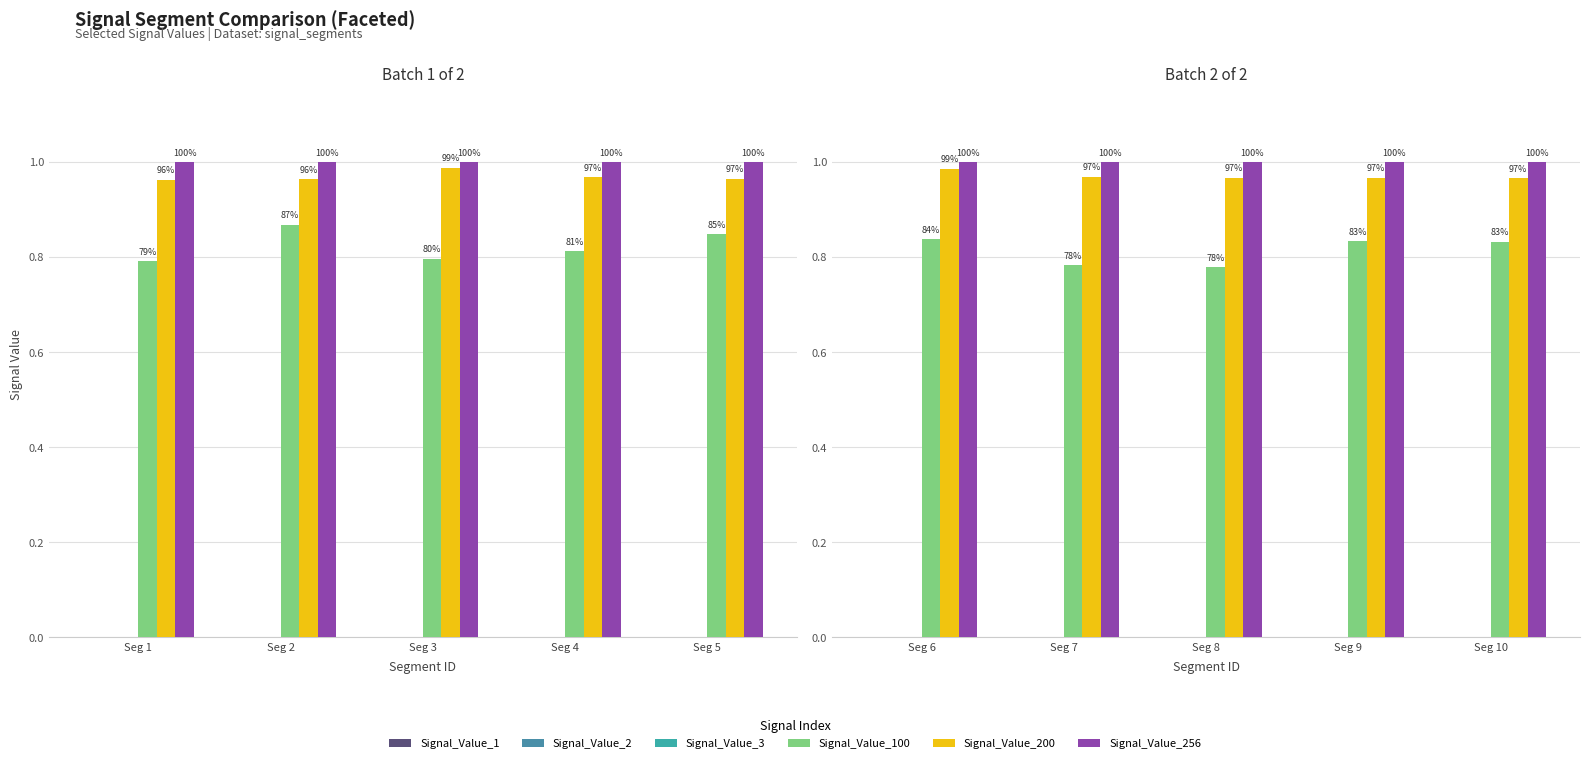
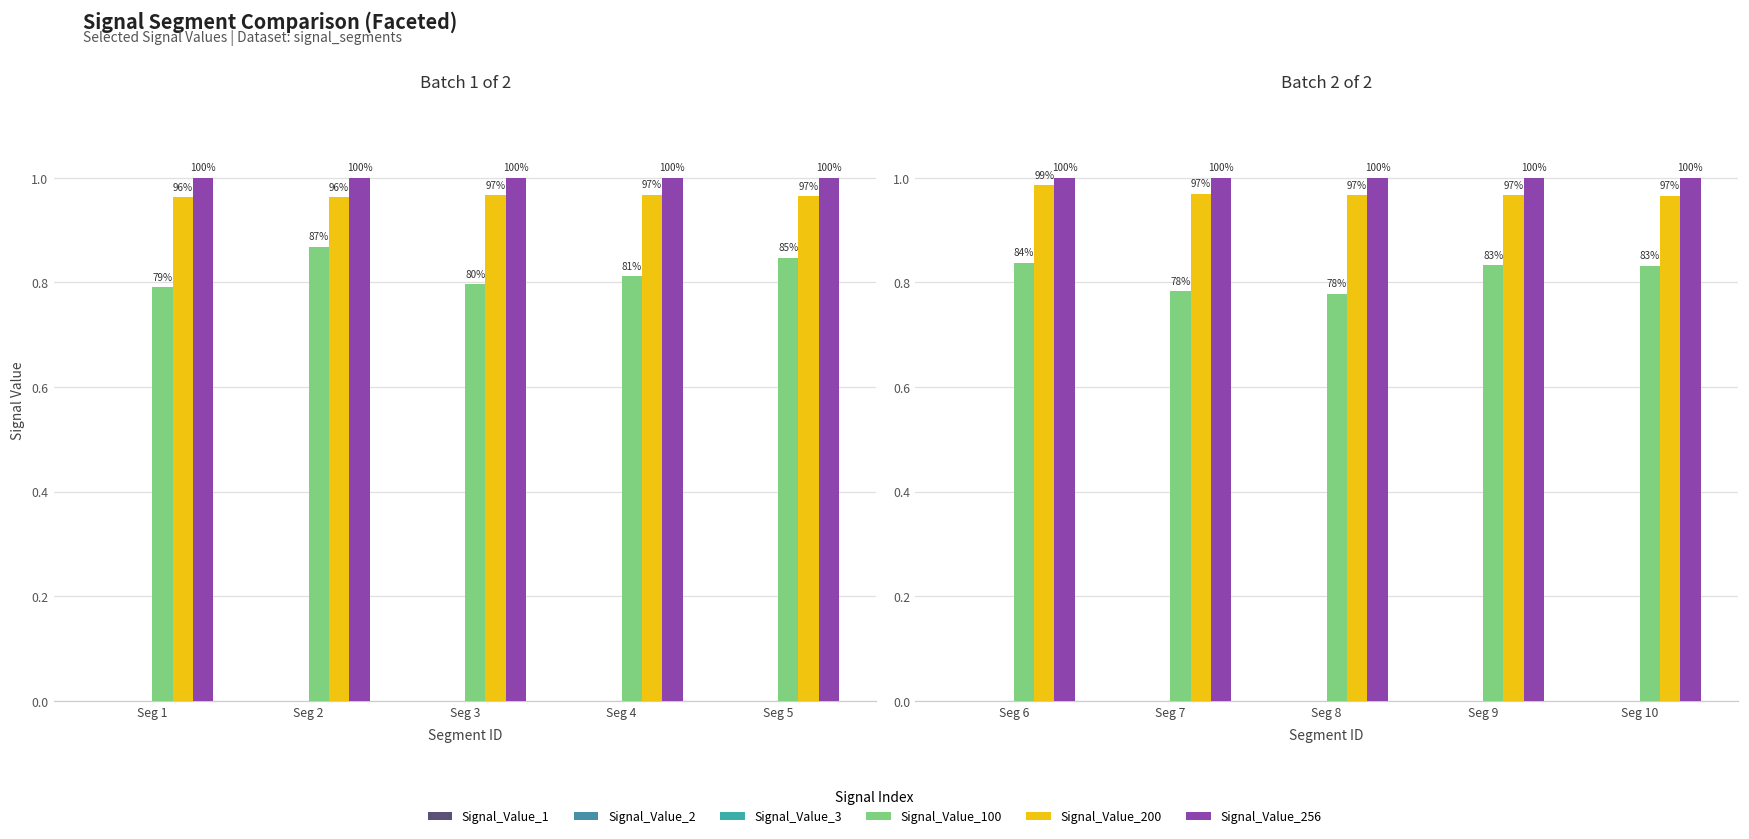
  {
    "Batch 1 of 2": {
      "Signal_Value_100": {
        "Seg 1": "79%",
        "Seg 2": "87%",
        "Seg 3": "80%",
        "Seg 4": "81%",
        "Seg 5": "85%"
      },
      "Signal_Value_200": {
        "Seg 1": "96%",
        "Seg 2": "96%",
-       "Seg 3": "99%",
+       "Seg 3": "97%",
        "Seg 4": "97%",
        "Seg 5": "97%"
      },
      "Signal_Value_256": {
        "Seg 1": "100%",
        "Seg 2": "100%",
        "Seg 3": "100%",
        "Seg 4": "100%",
        "Seg 5": "100%"
      }
    },
    "Batch 2 of 2": {
      "Signal_Value_100": {
        "Seg 6": "84%",
        "Seg 7": "78%",
        "Seg 8": "78%",
        "Seg 9": "83%",
        "Seg 10": "83%"
      },
      "Signal_Value_200": {
        "Seg 6": "99%",
        "Seg 7": "97%",
        "Seg 8": "97%",
        "Seg 9": "97%",
        "Seg 10": "97%"
      },
      "Signal_Value_256": {
        "Seg 6": "100%",
        "Seg 7": "100%",
        "Seg 8": "100%",
        "Seg 9": "100%",
        "Seg 10": "100%"
      }
    }
  }
